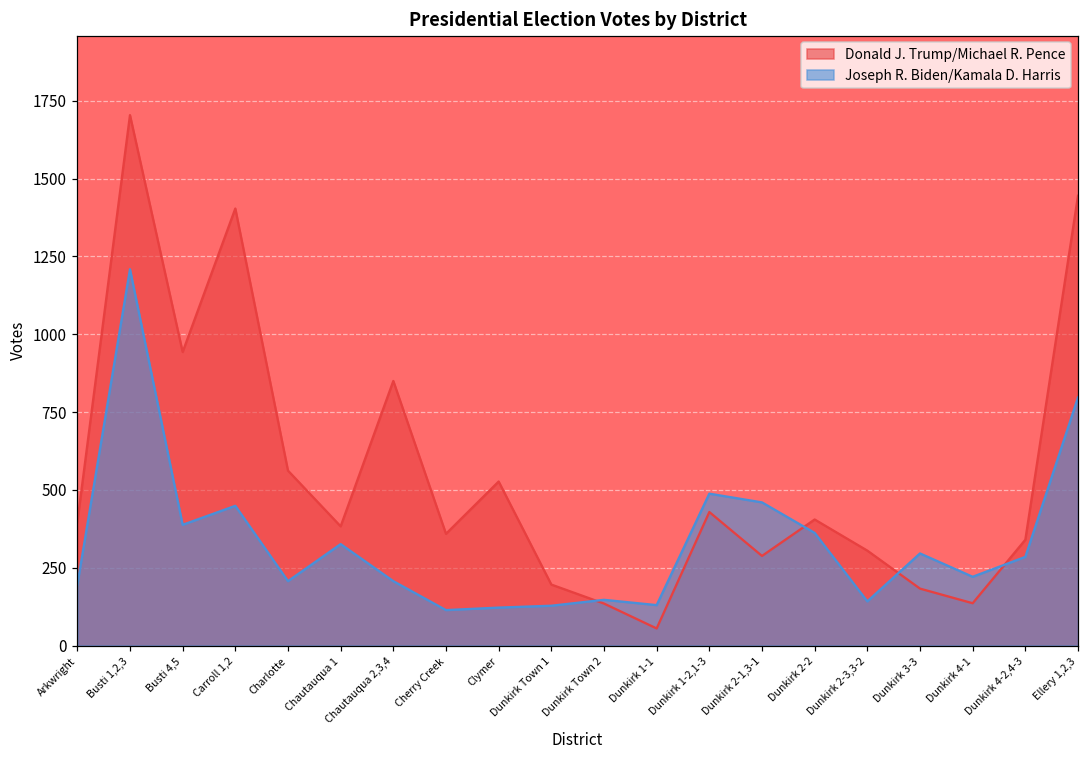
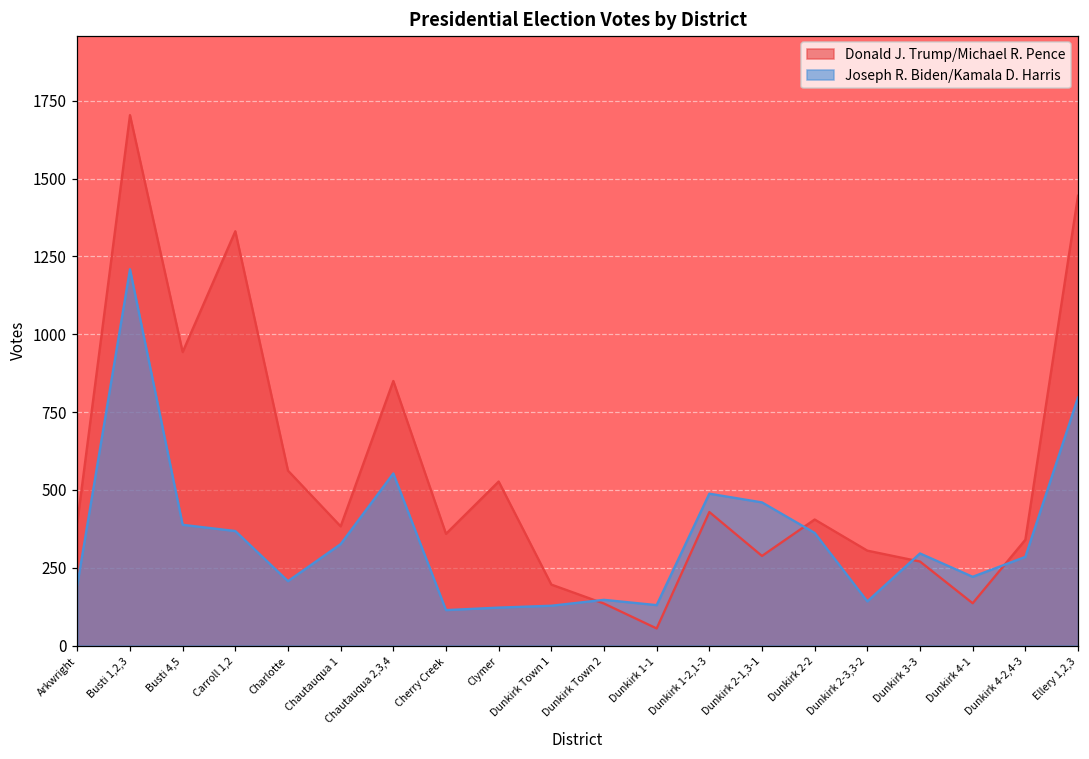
  {
    "Donald J. Trump/Michael R. Pence": {
      "Arkwright": 400,
      "Busti 1,2,3": 1700,
      "Busti 4,5": 940,
-     "Carroll 1,2": 1400,
+     "Carroll 1,2": 1330,
      "Charlotte": 560,
      "Chautauqua 1": 380,
      "Chautauqua 2,3,4": 850,
      "Cherry Creek": 360,
      "Clymer": 530,
      "Dunkirk Town 1": 200,
      "Dunkirk Town 2": 140,
      "Dunkirk 1-1": 60,
      "Dunkirk 1-2,1-3": 430,
      "Dunkirk 2-1,3-1": 290,
      "Dunkirk 2-2": 410,
      "Dunkirk 2-3,3-2": 310,
-     "Dunkirk 3-3": 180,
+     "Dunkirk 3-3": 270,
      "Dunkirk 4-1": 140,
      "Dunkirk 4-2,4-3": 340,
      "Ellery 1,2,3": 1450
    },
    "Joseph R. Biden/Kamala D. Harris": {
      "Arkwright": 200,
      "Busti 1,2,3": 1210,
      "Busti 4,5": 390,
-     "Carroll 1,2": 450,
+     "Carroll 1,2": 370,
      "Charlotte": 210,
      "Chautauqua 1": 330,
-     "Chautauqua 2,3,4": 210,
+     "Chautauqua 2,3,4": 550,
      "Cherry Creek": 110,
      "Clymer": 120,
      "Dunkirk Town 1": 130,
      "Dunkirk Town 2": 150,
      "Dunkirk 1-1": 130,
      "Dunkirk 1-2,1-3": 490,
      "Dunkirk 2-1,3-1": 460,
      "Dunkirk 2-2": 360,
      "Dunkirk 2-3,3-2": 140,
      "Dunkirk 3-3": 300,
      "Dunkirk 4-1": 220,
      "Dunkirk 4-2,4-3": 290,
      "Ellery 1,2,3": 800
    }
  }
